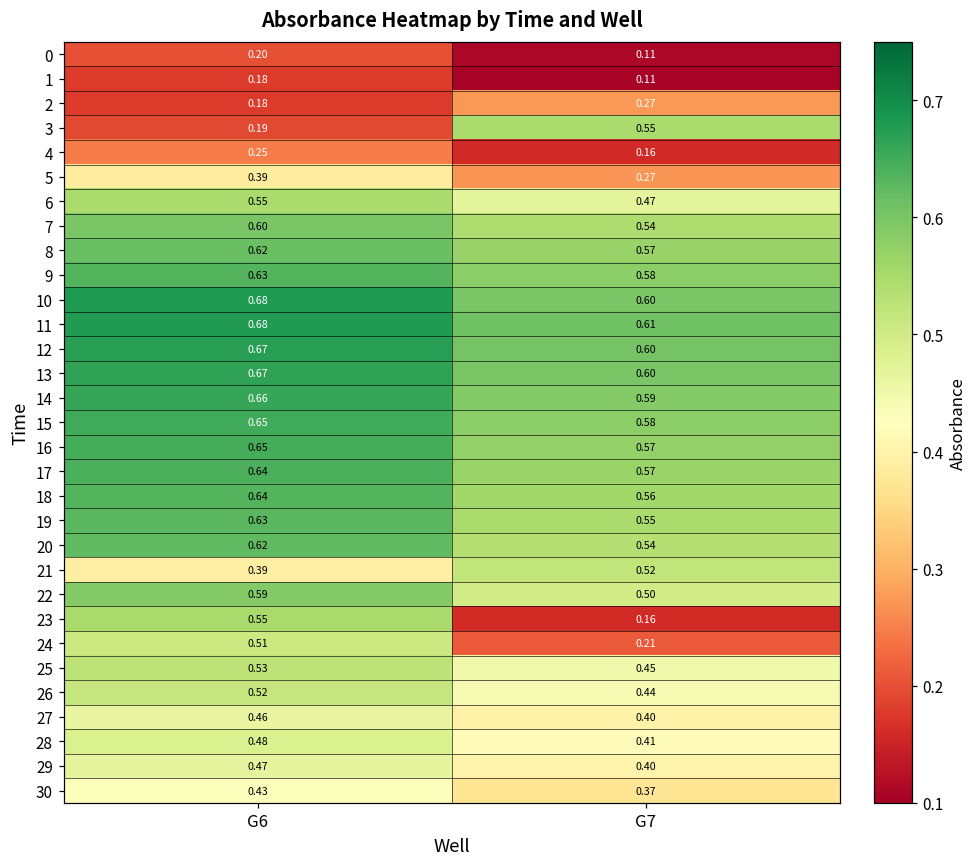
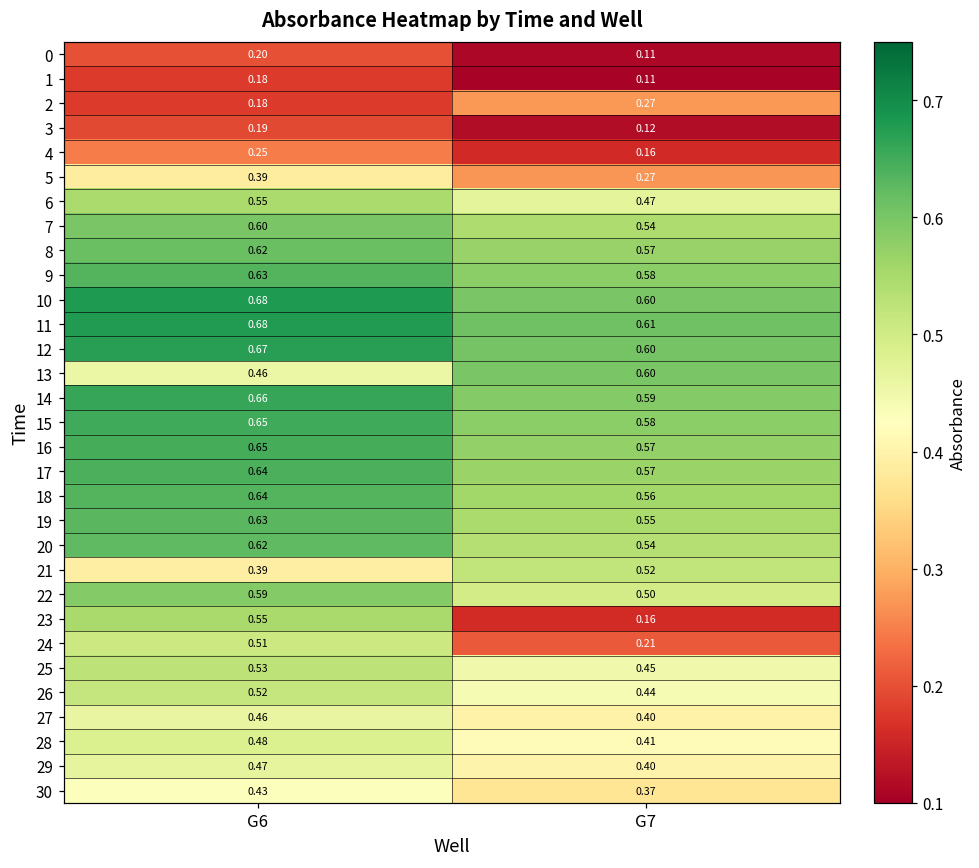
  {
    "0": {
      "G6": 0.20,
      "G7": 0.11
    },
    "1": {
      "G6": 0.18,
      "G7": 0.11
    },
    "2": {
      "G6": 0.18,
      "G7": 0.27
    },
    "3": {
      "G6": 0.19,
-     "G7": 0.55
+     "G7": 0.12
    },
    "4": {
      "G6": 0.25,
      "G7": 0.16
    },
    "5": {
      "G6": 0.39,
      "G7": 0.27
    },
    "6": {
      "G6": 0.55,
      "G7": 0.47
    },
    "7": {
      "G6": 0.60,
      "G7": 0.54
    },
    "8": {
      "G6": 0.62,
      "G7": 0.57
    },
    "9": {
      "G6": 0.63,
      "G7": 0.58
    },
    "10": {
      "G6": 0.68,
      "G7": 0.60
    },
    "11": {
      "G6": 0.68,
      "G7": 0.61
    },
    "12": {
      "G6": 0.67,
      "G7": 0.60
    },
    "13": {
-     "G6": 0.67,
+     "G6": 0.46,
      "G7": 0.60
    },
    "14": {
      "G6": 0.66,
      "G7": 0.59
    },
    "15": {
      "G6": 0.65,
      "G7": 0.58
    },
    "16": {
      "G6": 0.65,
      "G7": 0.57
    },
    "17": {
      "G6": 0.64,
      "G7": 0.57
    },
    "18": {
      "G6": 0.64,
      "G7": 0.56
    },
    "19": {
      "G6": 0.63,
      "G7": 0.55
    },
    "20": {
      "G6": 0.62,
      "G7": 0.54
    },
    "21": {
      "G6": 0.39,
      "G7": 0.52
    },
    "22": {
      "G6": 0.59,
      "G7": 0.50
    },
    "23": {
      "G6": 0.55,
      "G7": 0.16
    },
    "24": {
      "G6": 0.51,
      "G7": 0.21
    },
    "25": {
      "G6": 0.53,
      "G7": 0.45
    },
    "26": {
      "G6": 0.52,
      "G7": 0.44
    },
    "27": {
      "G6": 0.46,
      "G7": 0.40
    },
    "28": {
      "G6": 0.48,
      "G7": 0.41
    },
    "29": {
      "G6": 0.47,
      "G7": 0.40
    },
    "30": {
      "G6": 0.43,
      "G7": 0.37
    }
  }
